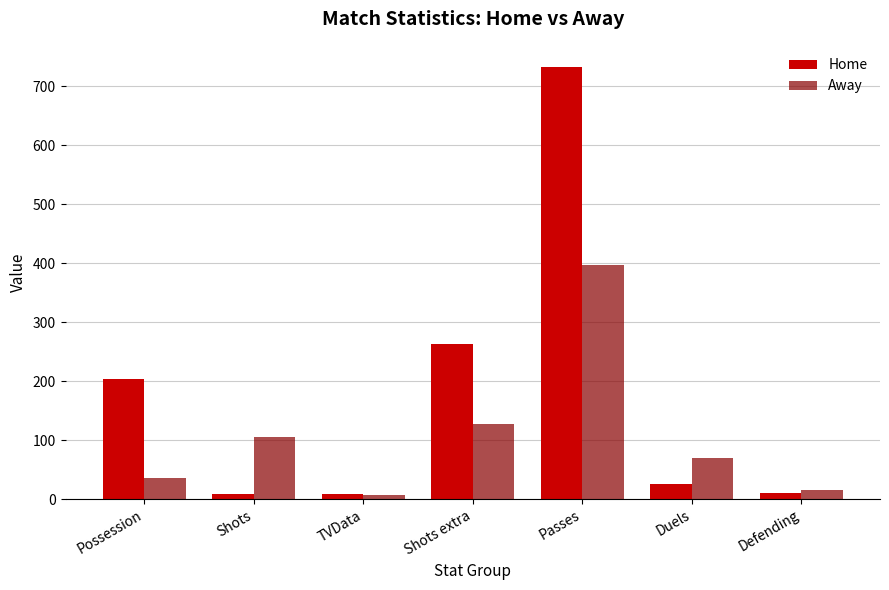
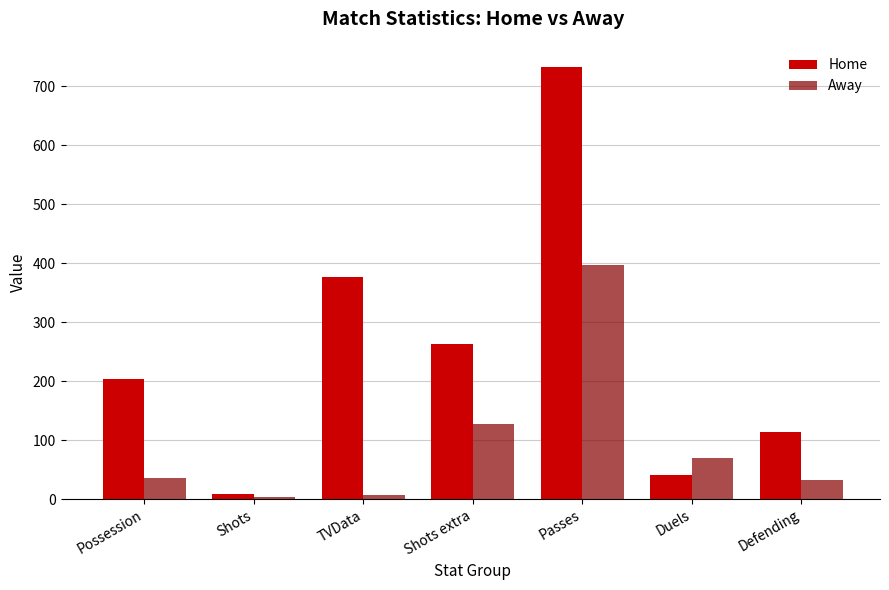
  {
    "Home": {
      "Possession": 200,
      "Shots": 10,
-     "TVData": 10,
+     "TVData": 380,
      "Shots extra": 260,
      "Passes": 730,
-     "Duels": 30,
-     "Defending": 10
+     "Duels": 40,
+     "Defending": 110
    },
    "Away": {
      "Possession": 40,
-     "Shots": 110,
+     "Shots": 0,
      "TVData": 10,
      "Shots extra": 130,
      "Passes": 400,
      "Duels": 70,
-     "Defending": 20
+     "Defending": 30
    }
  }
